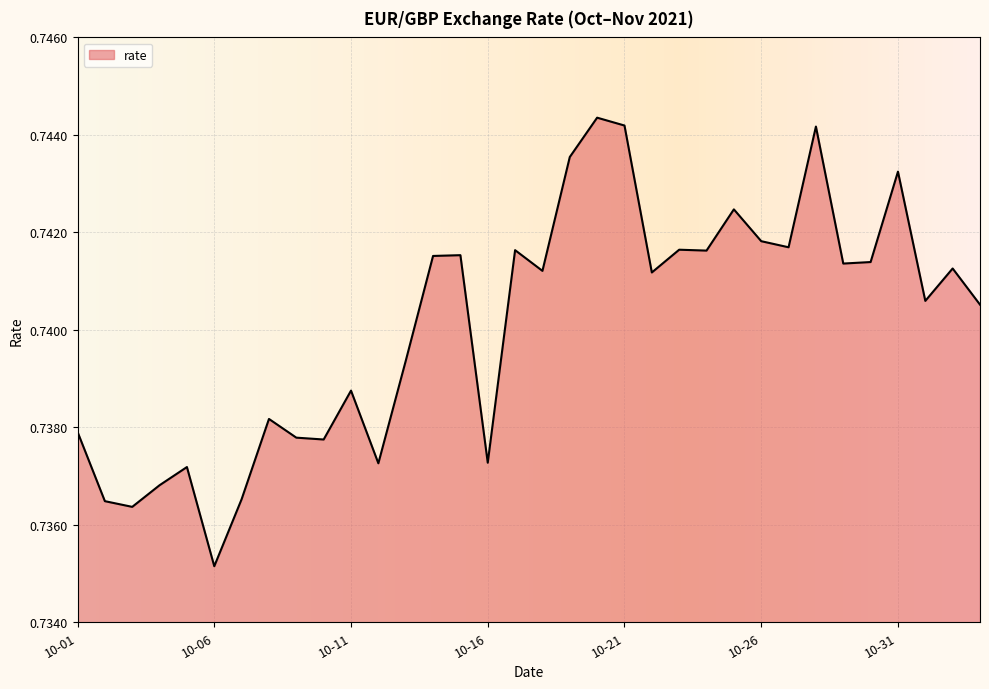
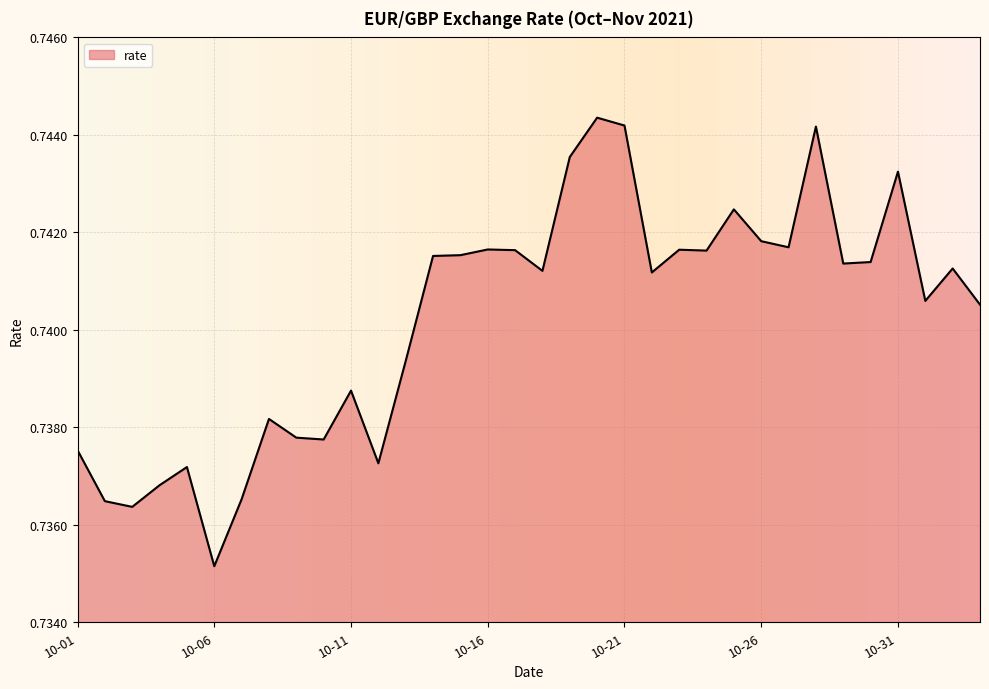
  {
-   "10-01": 0.7379,
+   "10-01": 0.7375,
    "10-06": 0.7352,
    "10-11": 0.7388,
-   "10-16": 0.7373,
+   "10-16": 0.7416,
    "10-21": 0.7442,
    "10-26": 0.7418,
    "10-31": 0.7432
  }
